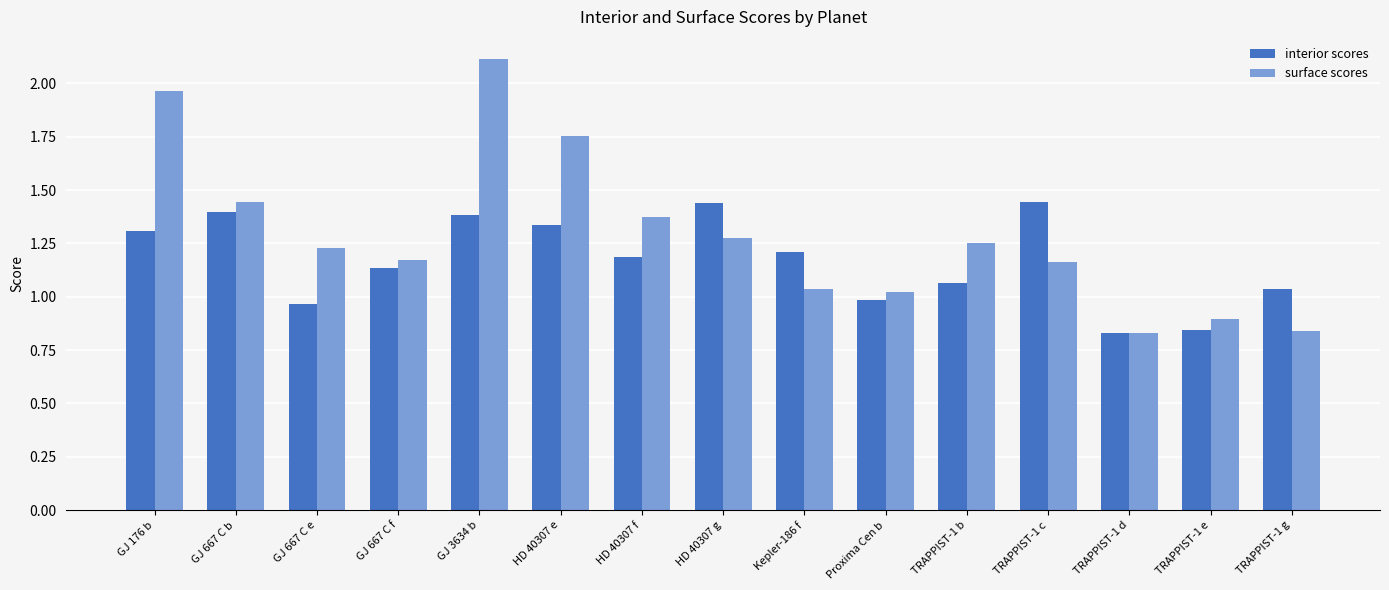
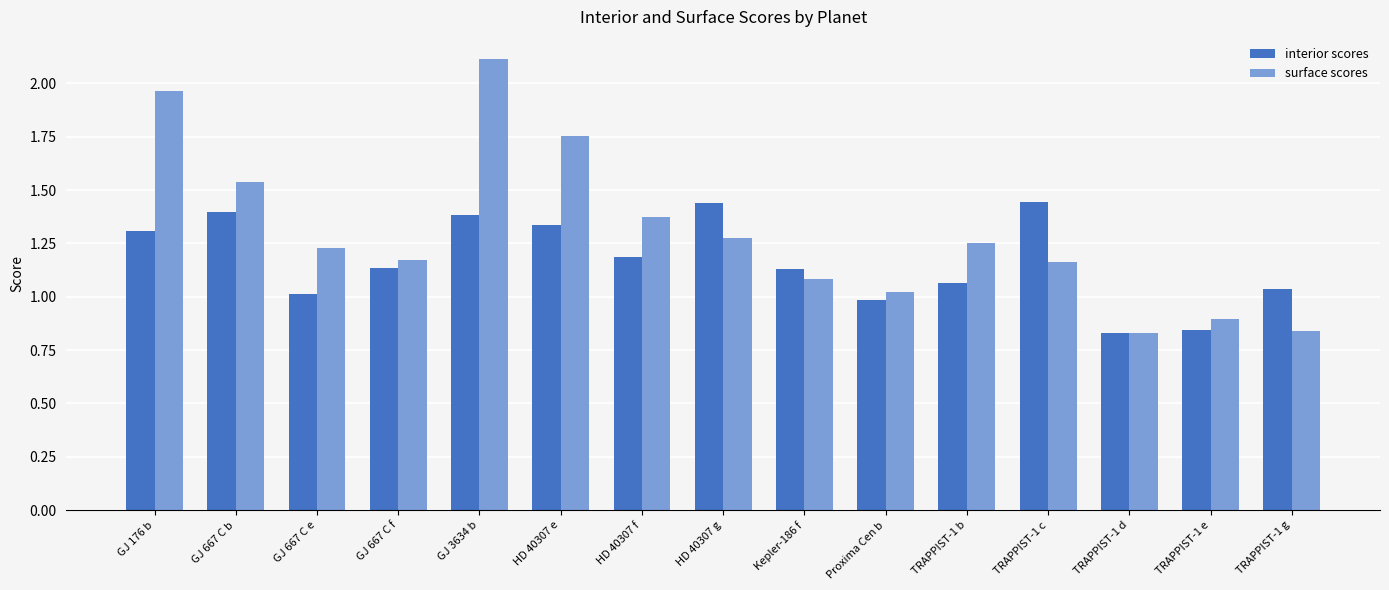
  {
    "interior scores": {
      "GJ 176 b": 1.31,
      "GJ 667 C b": 1.40,
-     "GJ 667 C e": 0.97,
+     "GJ 667 C e": 1.02,
      "GJ 667 C f": 1.14,
      "GJ 3634 b": 1.38,
      "HD 40307 e": 1.33,
      "HD 40307 f": 1.19,
      "HD 40307 g": 1.44,
-     "Kepler-186 f": 1.21,
+     "Kepler-186 f": 1.13,
      "Proxima Cen b": 0.98,
      "TRAPPIST-1 b": 1.07,
      "TRAPPIST-1 c": 1.44,
      "TRAPPIST-1 d": 0.83,
      "TRAPPIST-1 e": 0.84,
      "TRAPPIST-1 g": 1.04
    },
    "surface scores": {
      "GJ 176 b": 1.96,
-     "GJ 667 C b": 1.44,
+     "GJ 667 C b": 1.54,
      "GJ 667 C e": 1.23,
      "GJ 667 C f": 1.17,
      "GJ 3634 b": 2.11,
      "HD 40307 e": 1.75,
      "HD 40307 f": 1.38,
      "HD 40307 g": 1.27,
-     "Kepler-186 f": 1.04,
+     "Kepler-186 f": 1.08,
      "Proxima Cen b": 1.02,
      "TRAPPIST-1 b": 1.25,
      "TRAPPIST-1 c": 1.16,
      "TRAPPIST-1 d": 0.83,
      "TRAPPIST-1 e": 0.90,
      "TRAPPIST-1 g": 0.84
    }
  }
